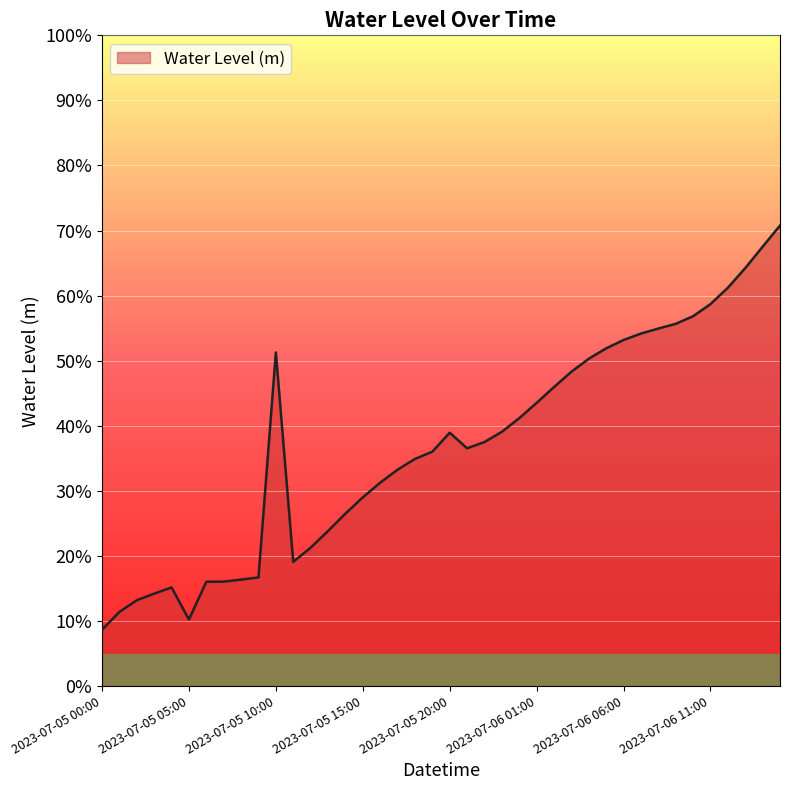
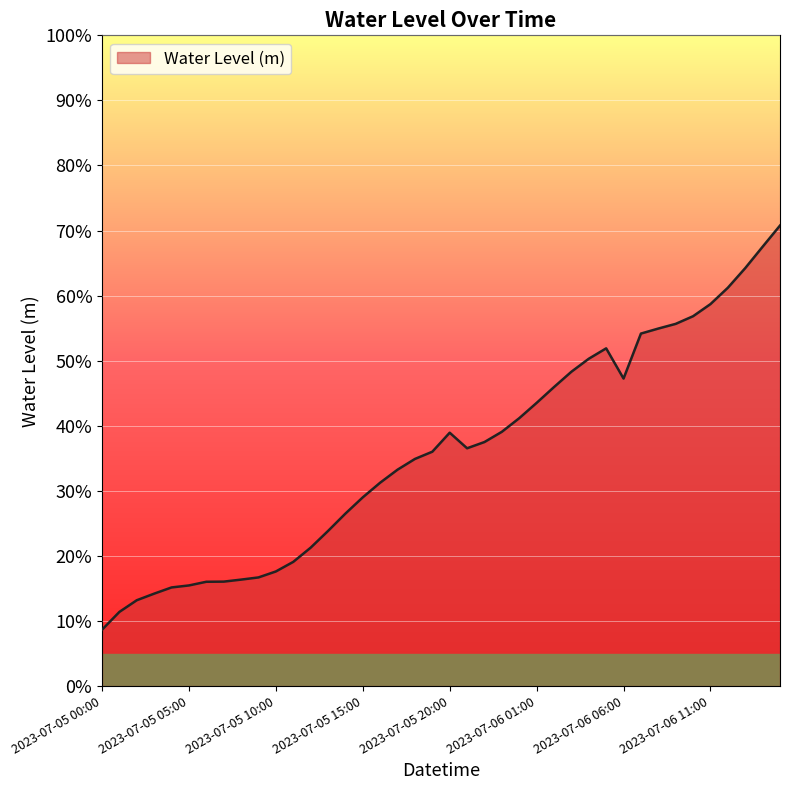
  {
    "Water Level (m)": {
      "2023-07-05 00:00": "9%",
-     "2023-07-05 05:00": "10%",
-     "2023-07-05 10:00": "51%",
+     "2023-07-05 05:00": "15%",
+     "2023-07-05 10:00": "18%",
      "2023-07-05 15:00": "29%",
      "2023-07-05 20:00": "39%",
      "2023-07-06 01:00": "44%",
-     "2023-07-06 06:00": "53%",
+     "2023-07-06 06:00": "47%",
      "2023-07-06 11:00": "59%"
    }
  }
